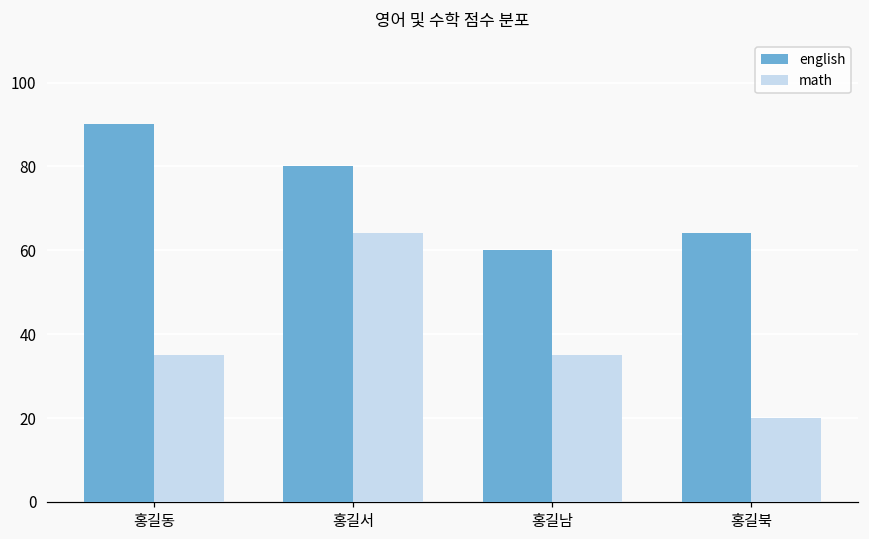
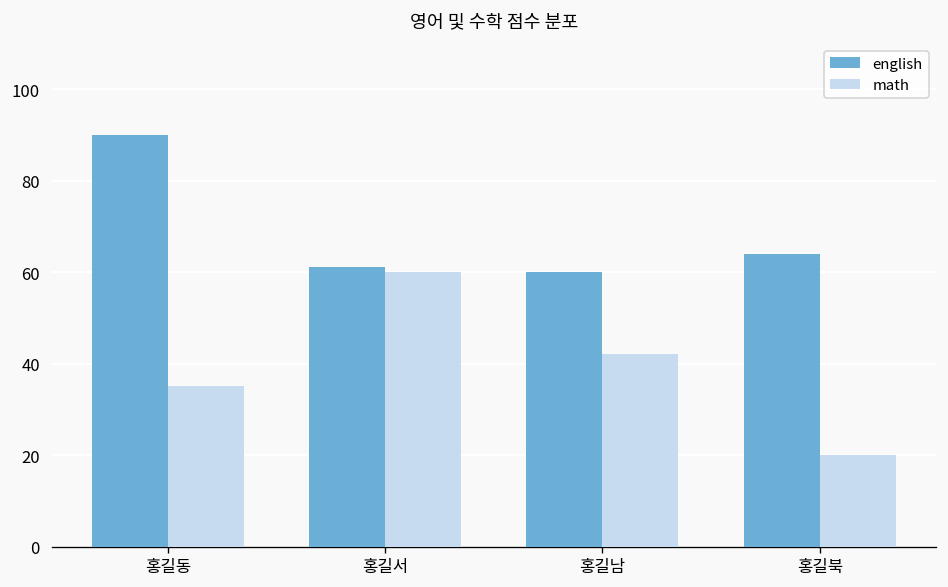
  {
    "english": {
      "홍길동": 90,
-     "홍길서": 80,
+     "홍길서": 61,
      "홍길남": 60,
      "홍길북": 64
    },
    "math": {
      "홍길동": 35,
-     "홍길서": 64,
-     "홍길남": 35,
+     "홍길서": 60,
+     "홍길남": 42,
      "홍길북": 20
    }
  }
